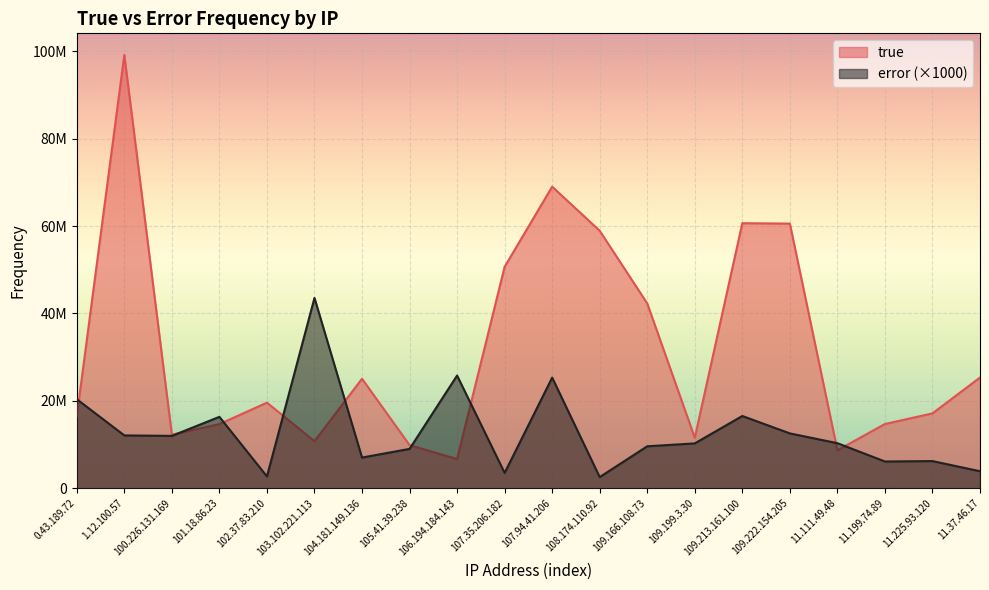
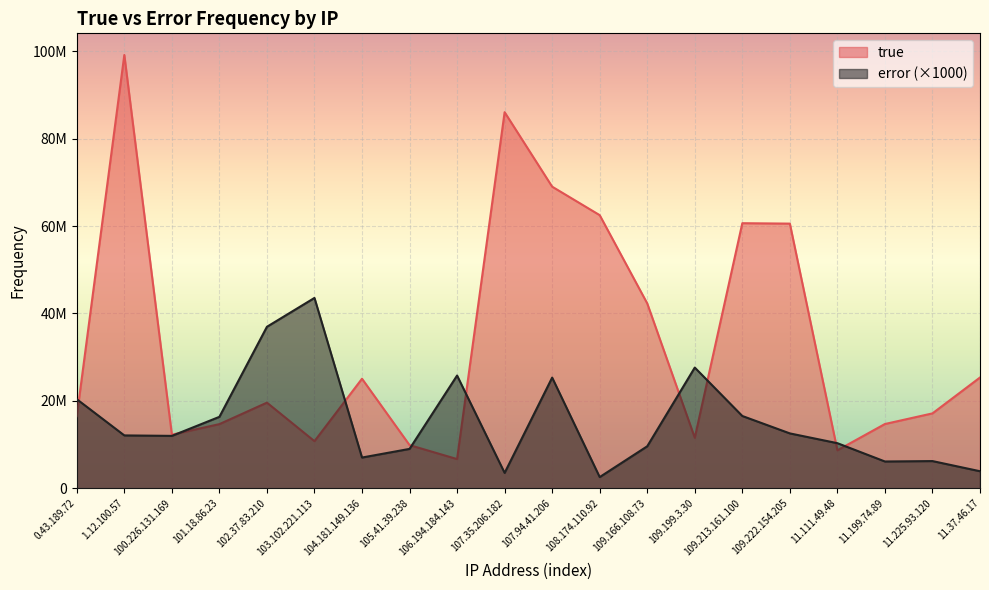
  {
    "true": {
      "0.43.189.72": 16000000,
      "1.12.100.57": 99000000,
      "101.18.86.23": 15000000,
      "102.37.83.210": 20000000,
      "103.102.221.113": 11000000,
      "104.181.149.136": 25000000,
      "105.41.39.238": 10000000,
      "106.194.184.143": 7000000,
-     "107.35.206.182": 51000000,
+     "107.35.206.182": 86000000,
      "107.94.41.206": 69000000,
-     "108.174.110.92": 59000000,
+     "108.174.110.92": 62000000,
      "109.166.108.73": 42000000,
      "109.199.3.30": 12000000,
      "109.213.161.100": 61000000,
      "109.222.154.205": 61000000,
      "11.111.49.48": 9000000,
      "11.199.74.89": 15000000,
      "11.225.93.120": 17000000,
      "11.37.46.17": 25000000
    },
    "error (×1000)": {
      "0.43.189.72": 20000000,
      "1.12.100.57": 12000000,
      "101.18.86.23": 16000000,
-     "102.37.83.210": 3000000,
+     "102.37.83.210": 37000000,
      "103.102.221.113": 44000000,
      "104.181.149.136": 7000000,
      "105.41.39.238": 9000000,
      "106.194.184.143": 26000000,
      "107.35.206.182": 4000000,
      "107.94.41.206": 25000000,
      "108.174.110.92": 3000000,
      "109.166.108.73": 10000000,
-     "109.199.3.30": 10000000,
+     "109.199.3.30": 28000000,
      "109.213.161.100": 17000000,
      "109.222.154.205": 13000000,
      "11.111.49.48": 10000000,
      "11.199.74.89": 6000000,
      "11.225.93.120": 6000000,
      "11.37.46.17": 4000000
    }
  }
